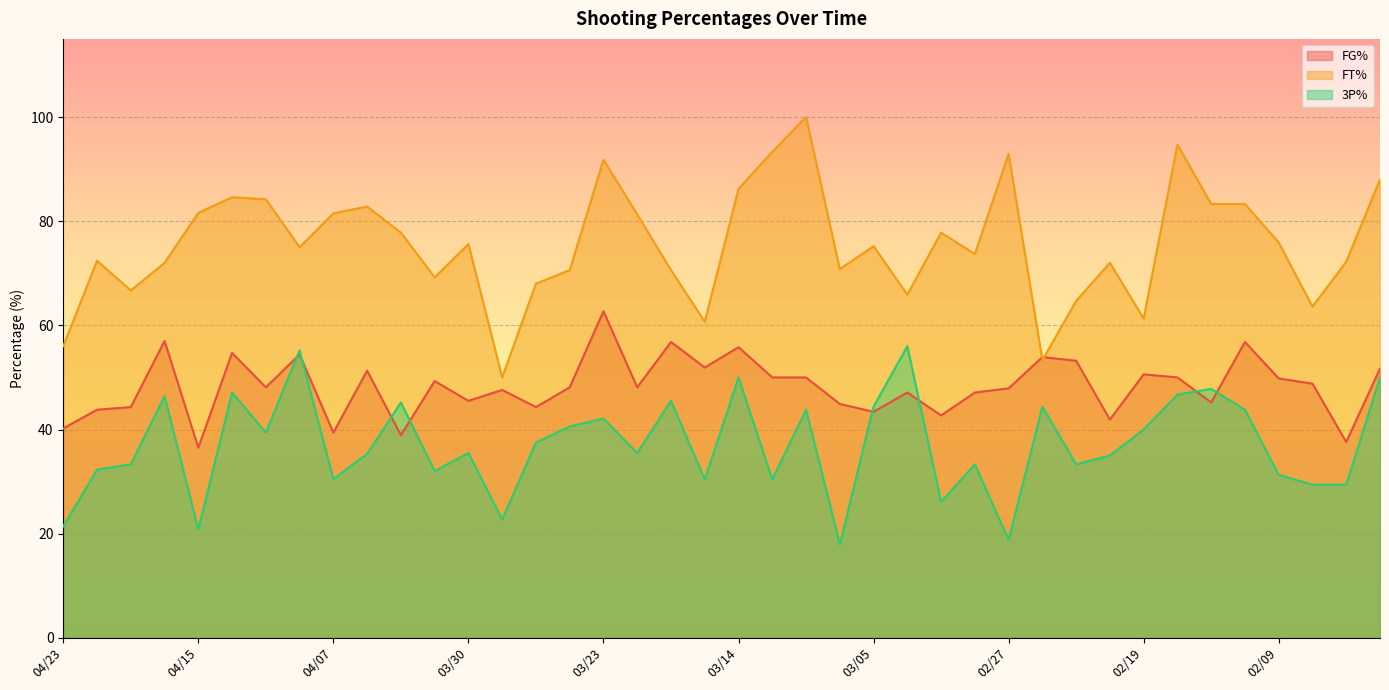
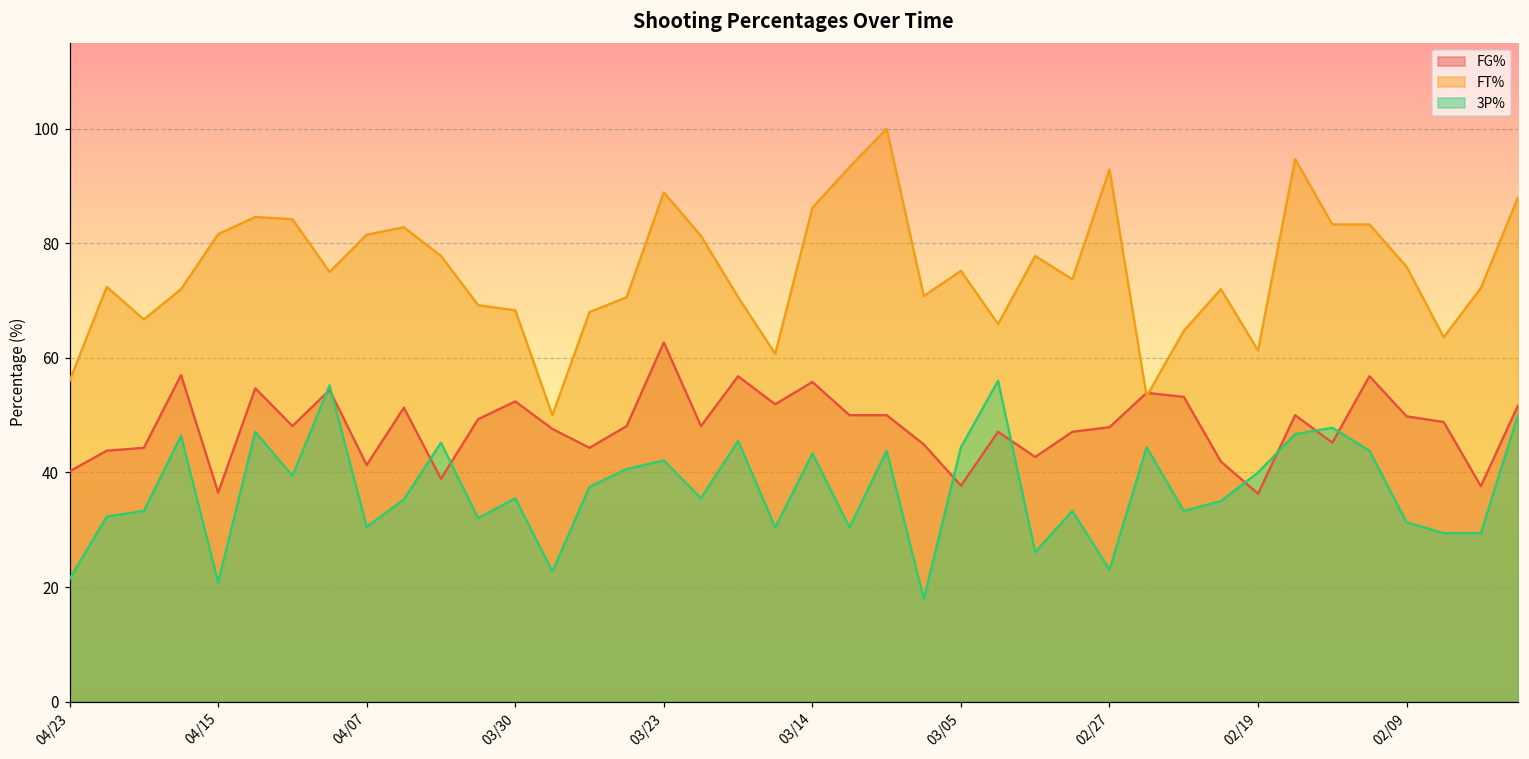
  {
    "FG%": {
      "04/23": 40,
      "04/15": 37,
-     "04/07": 39,
-     "03/30": 46,
+     "04/07": 41,
+     "03/30": 52,
      "03/23": 63,
      "03/14": 56,
-     "03/05": 43,
+     "03/05": 38,
      "02/27": 48,
-     "02/19": 51,
+     "02/19": 36,
      "02/09": 50
    },
    "FT%": {
      "04/23": 56,
      "04/15": 82,
      "04/07": 82,
-     "03/30": 76,
-     "03/23": 92,
+     "03/30": 68,
+     "03/23": 89,
      "03/14": 86,
      "03/05": 75,
      "02/27": 93,
      "02/19": 61,
      "02/09": 76
    },
    "3P%": {
      "04/23": 21,
      "04/15": 21,
      "04/07": 31,
      "03/30": 36,
      "03/23": 42,
-     "03/14": 50,
+     "03/14": 43,
      "03/05": 44,
-     "02/27": 19,
+     "02/27": 23,
      "02/19": 40,
      "02/09": 31
    }
  }
